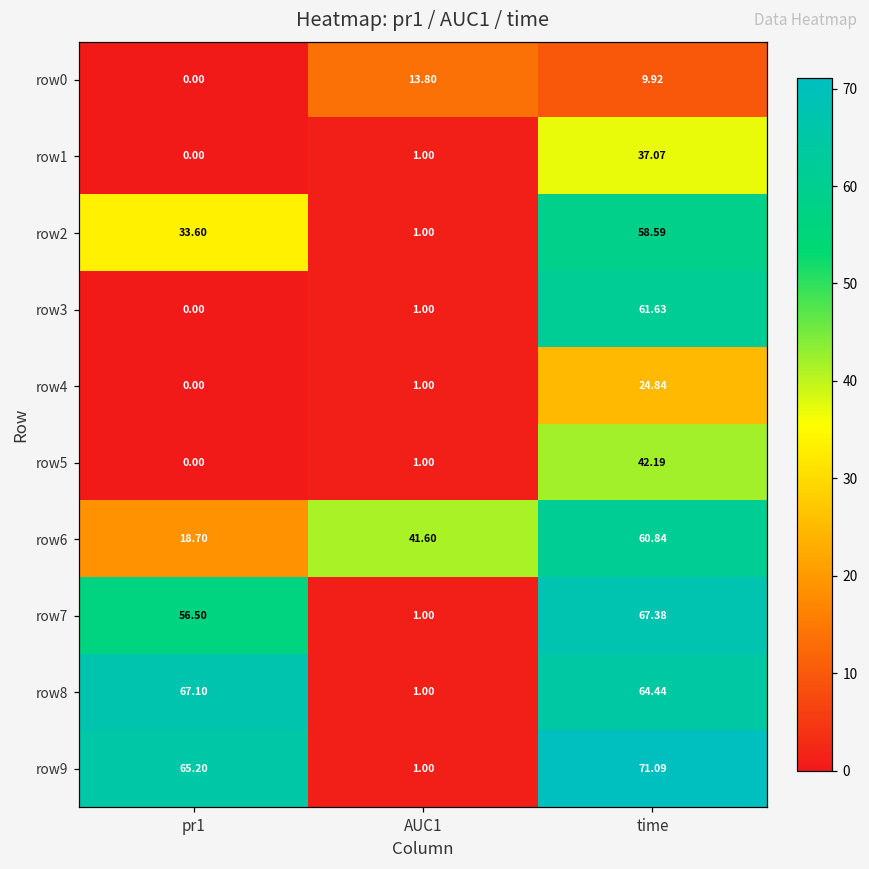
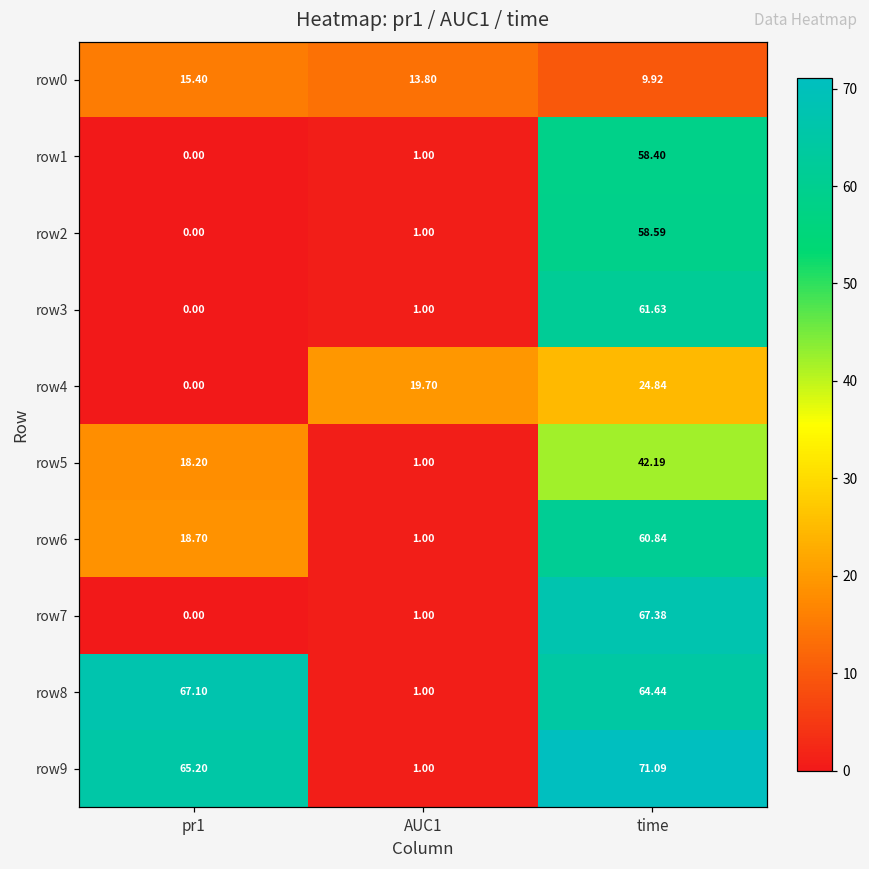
  {
    "row0": {
-     "pr1": 0.00,
+     "pr1": 15.40,
      "AUC1": 13.80,
      "time": 9.92
    },
    "row1": {
      "pr1": 0.00,
      "AUC1": 1.00,
-     "time": 37.07
+     "time": 58.40
    },
    "row2": {
-     "pr1": 33.60,
+     "pr1": 0.00,
      "AUC1": 1.00,
      "time": 58.59
    },
    "row3": {
      "pr1": 0.00,
      "AUC1": 1.00,
      "time": 61.63
    },
    "row4": {
      "pr1": 0.00,
-     "AUC1": 1.00,
+     "AUC1": 19.70,
      "time": 24.84
    },
    "row5": {
-     "pr1": 0.00,
+     "pr1": 18.20,
      "AUC1": 1.00,
      "time": 42.19
    },
    "row6": {
      "pr1": 18.70,
-     "AUC1": 41.60,
+     "AUC1": 1.00,
      "time": 60.84
    },
    "row7": {
-     "pr1": 56.50,
+     "pr1": 0.00,
      "AUC1": 1.00,
      "time": 67.38
    },
    "row8": {
      "pr1": 67.10,
      "AUC1": 1.00,
      "time": 64.44
    },
    "row9": {
      "pr1": 65.20,
      "AUC1": 1.00,
      "time": 71.09
    }
  }
